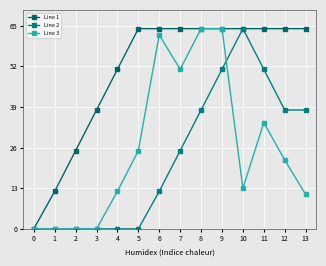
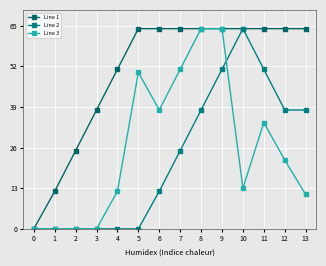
  {
    "Line 3": {
      "4": 12,
-     "5": 25,
-     "6": 62,
+     "5": 50,
+     "6": 38,
      "7": 51,
      "10": 13,
      "11": 34,
      "12": 22,
      "13": 11
    }
  }
